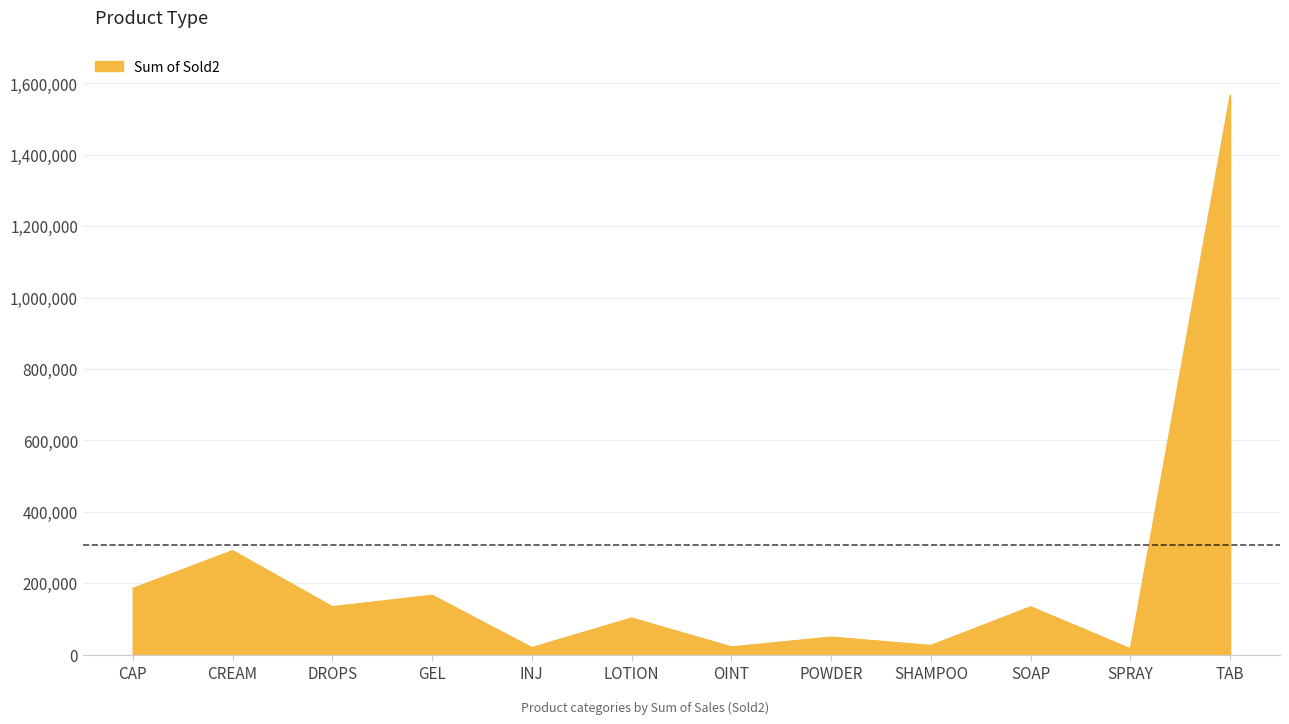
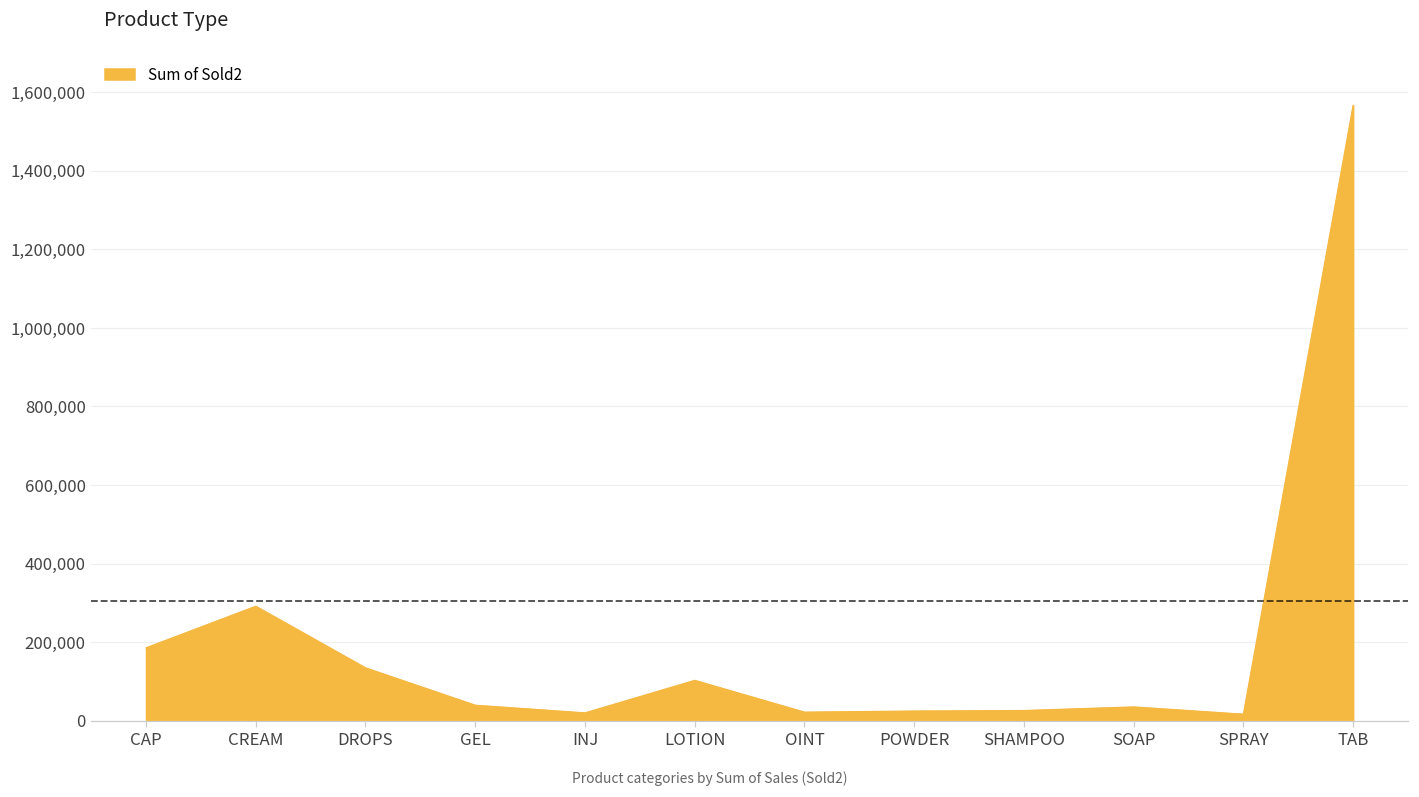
  {
    "CAP": "190,000",
    "CREAM": "290,000",
    "DROPS": "130,000",
-   "GEL": "170,000",
+   "GEL": "40,000",
    "INJ": "20,000",
    "LOTION": "100,000",
    "OINT": "20,000",
-   "POWDER": "50,000",
+   "POWDER": "20,000",
    "SHAMPOO": "30,000",
-   "SOAP": "130,000",
+   "SOAP": "30,000",
    "SPRAY": "20,000",
    "TAB": "1,570,000"
  }
